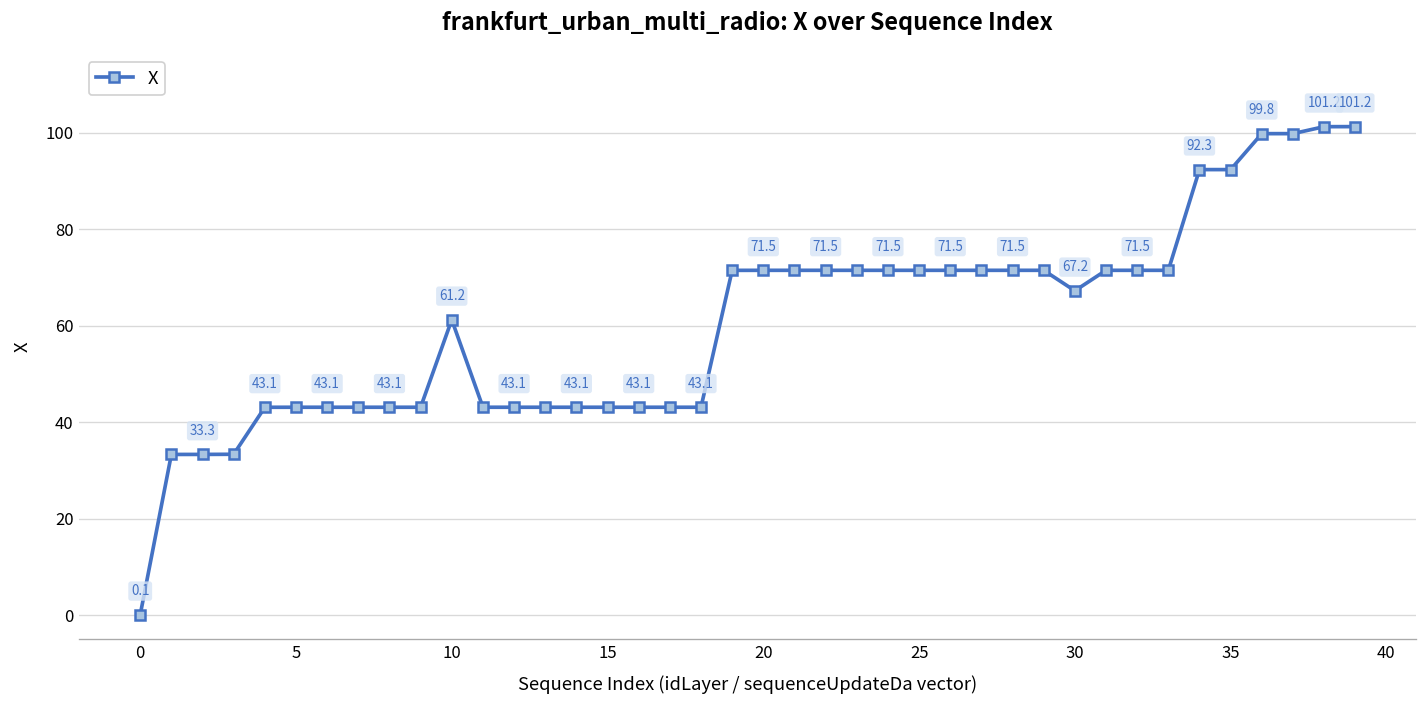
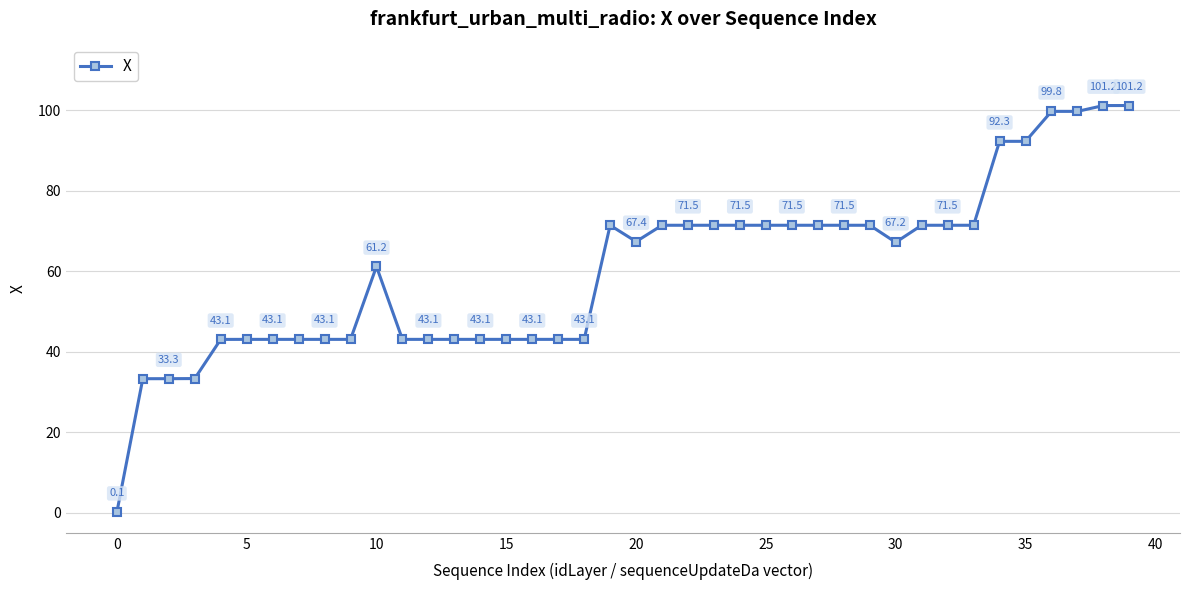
  {
-   "20": 71.5
+   "20": 67.4
  }
